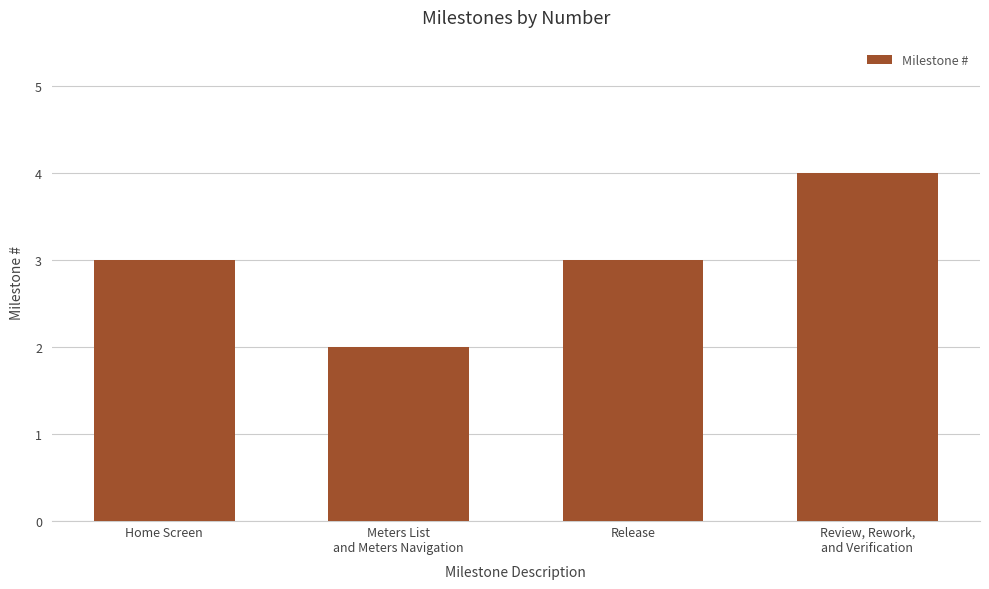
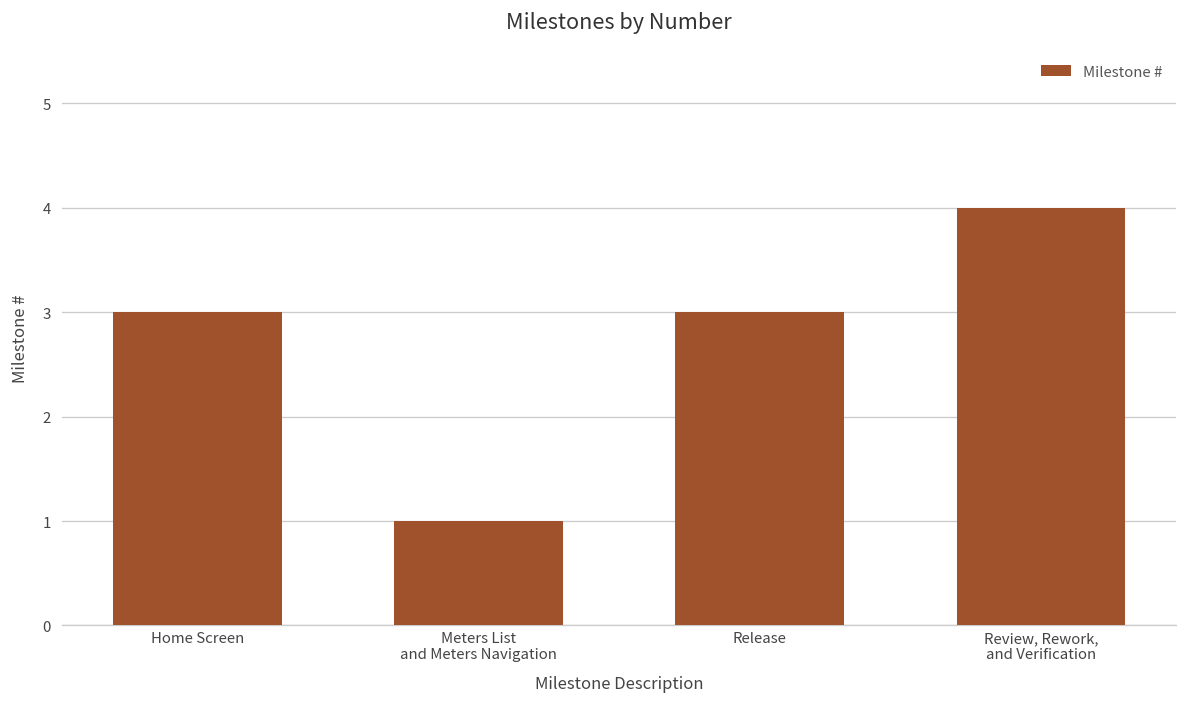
  {
    "Home Screen": 3,
-   "Meters List and Meters Navigation": 2,
+   "Meters List and Meters Navigation": 1,
    "Release": 3,
    "Review, Rework, and Verification": 4
  }
